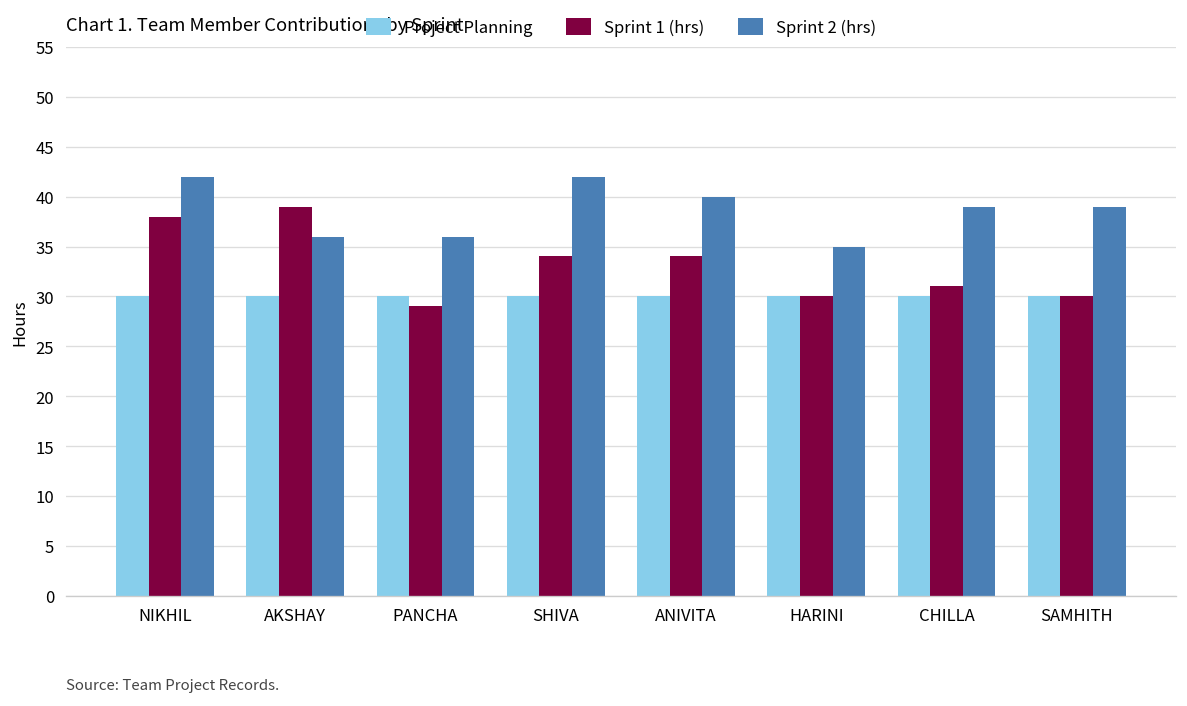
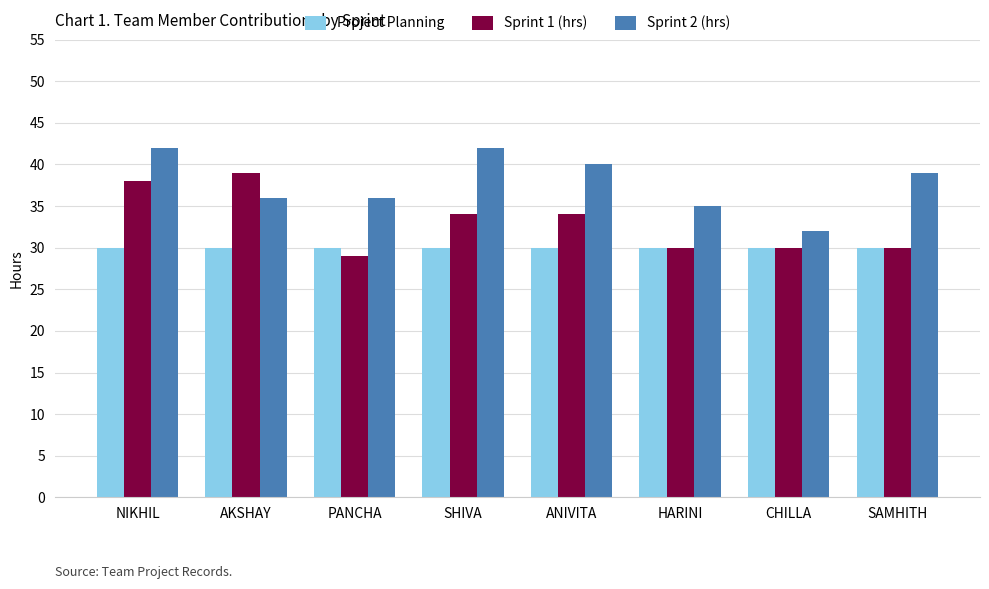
  {
    "Project Planning": {
      "NIKHIL": 30,
      "AKSHAY": 30,
      "PANCHA": 30,
      "SHIVA": 30,
      "ANIVITA": 30,
      "HARINI": 30,
      "CHILLA": 30,
      "SAMHITH": 30
    },
    "Sprint 1 (hrs)": {
      "NIKHIL": 38,
      "AKSHAY": 39,
      "PANCHA": 29,
      "SHIVA": 34,
      "ANIVITA": 34,
      "HARINI": 30,
-     "CHILLA": 31,
+     "CHILLA": 30,
      "SAMHITH": 30
    },
    "Sprint 2 (hrs)": {
      "NIKHIL": 42,
      "AKSHAY": 36,
      "PANCHA": 36,
      "SHIVA": 42,
      "ANIVITA": 40,
      "HARINI": 35,
-     "CHILLA": 39,
+     "CHILLA": 32,
      "SAMHITH": 39
    }
  }
